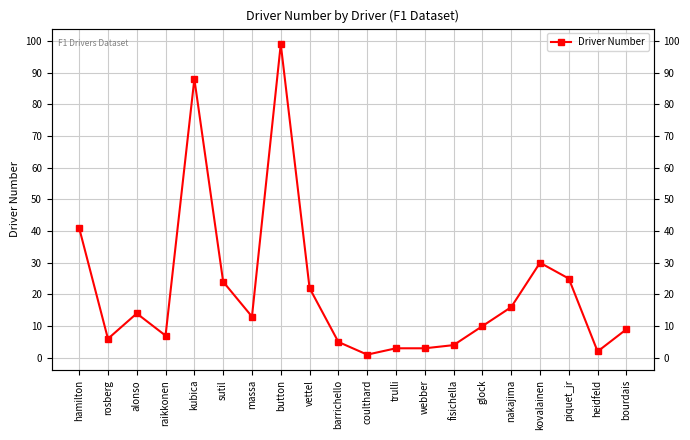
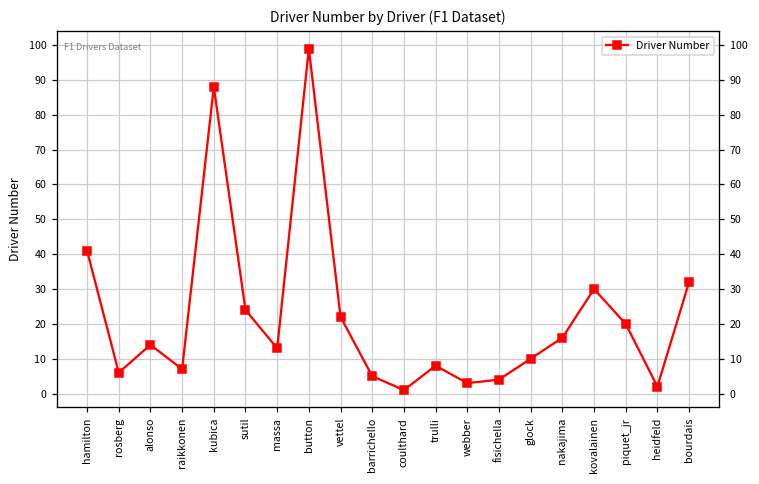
  {
    "hamilton": 41,
    "rosberg": 6,
    "alonso": 14,
    "raikkonen": 7,
    "kubica": 88,
    "sutil": 24,
    "massa": 13,
    "button": 99,
    "vettel": 22,
    "barrichello": 5,
    "coulthard": 1,
-   "trulli": 3,
+   "trulli": 8,
    "webber": 3,
    "fisichella": 4,
    "glock": 10,
    "nakajima": 16,
    "kovalainen": 30,
-   "piquet_jr": 25,
+   "piquet_jr": 20,
    "heidfeld": 2,
-   "bourdais": 9
+   "bourdais": 32
  }
